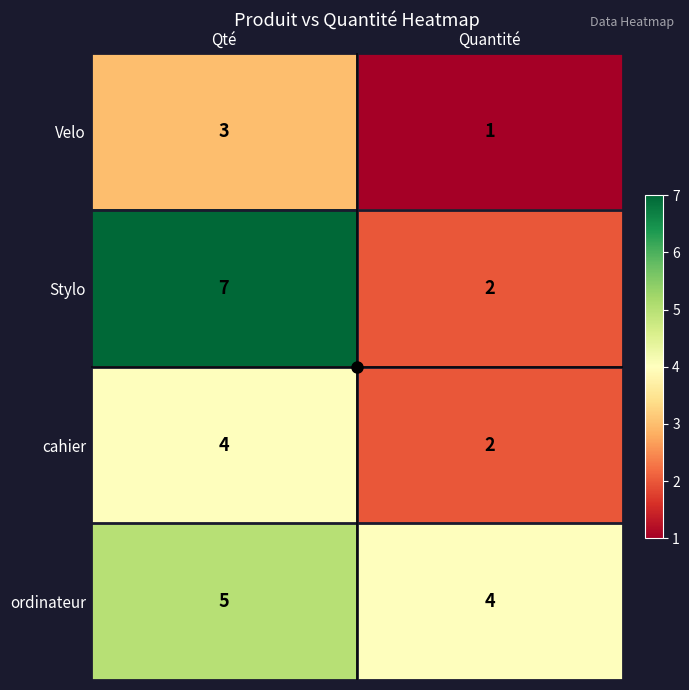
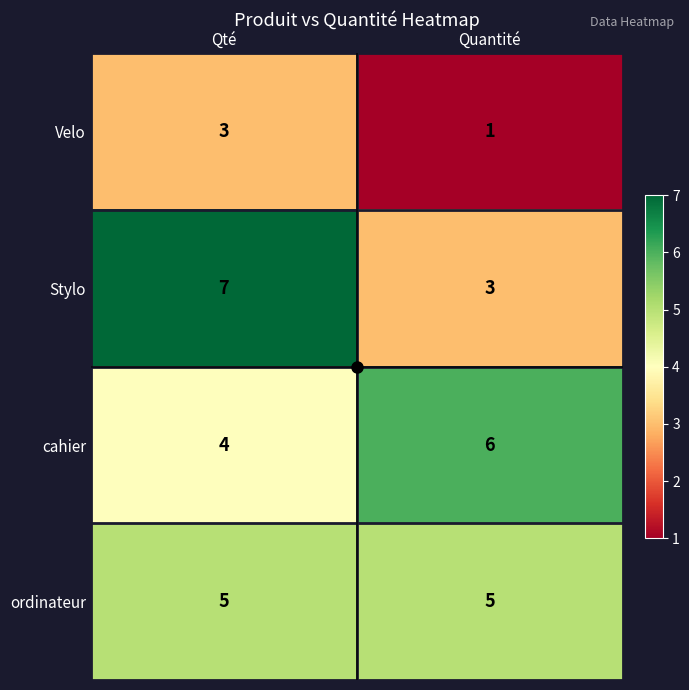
  {
    "Velo": {
      "Qté": 3,
      "Quantité": 1
    },
    "Stylo": {
      "Qté": 7,
-     "Quantité": 2
+     "Quantité": 3
    },
    "cahier": {
      "Qté": 4,
-     "Quantité": 2
+     "Quantité": 6
    },
    "ordinateur": {
      "Qté": 5,
-     "Quantité": 4
+     "Quantité": 5
    }
  }
